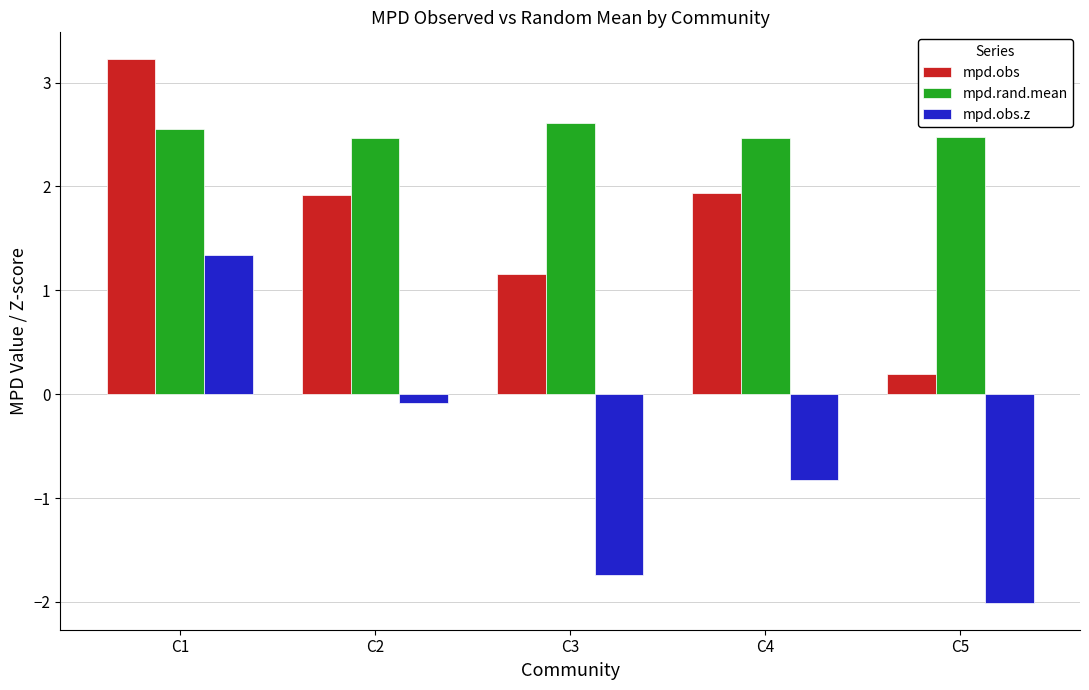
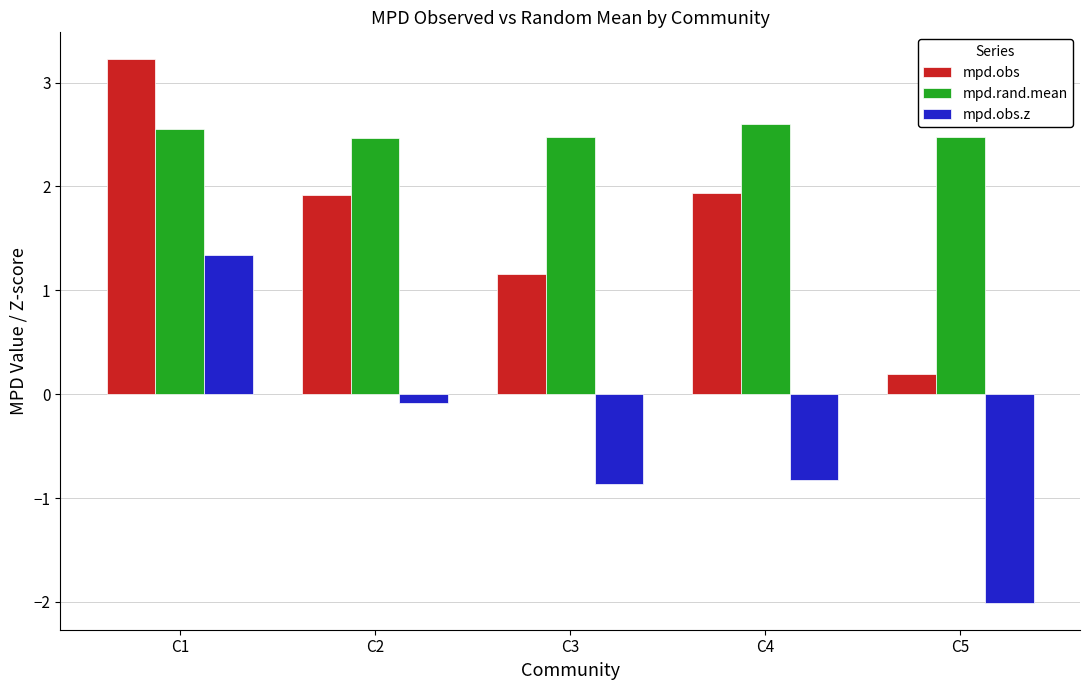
  {
    "mpd.obs": {
      "C1": 3.22,
      "C2": 1.92,
      "C3": 1.16,
      "C4": 1.94,
      "C5": 0.19
    },
    "mpd.rand.mean": {
      "C1": 2.55,
      "C2": 2.47,
-     "C3": 2.61,
-     "C4": 2.47,
+     "C3": 2.47,
+     "C4": 2.60,
      "C5": 2.47
    },
    "mpd.obs.z": {
      "C1": 1.34,
      "C2": -0.08,
-     "C3": -1.74,
+     "C3": -0.86,
      "C4": -0.82,
      "C5": -2.01
    }
  }
